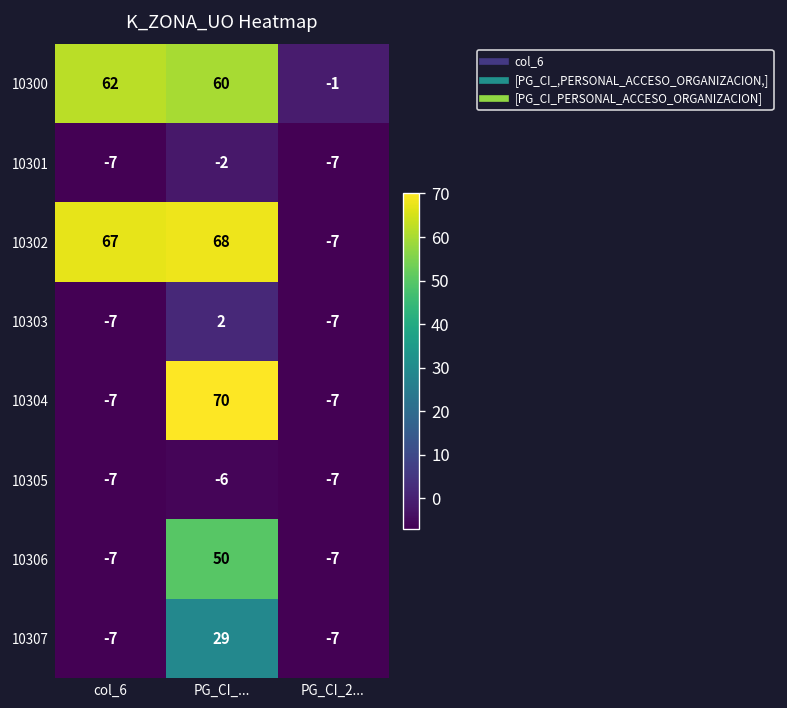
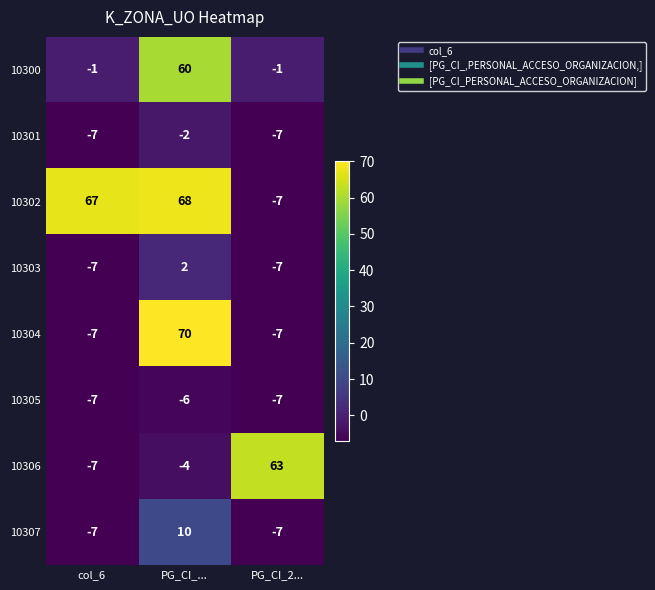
  {
    "10300": {
-     "col_6": 62,
+     "col_6": -1,
      "PG_CI_...": 60,
      "PG_CI_2...": -1
    },
    "10301": {
      "col_6": -7,
      "PG_CI_...": -2,
      "PG_CI_2...": -7
    },
    "10302": {
      "col_6": 67,
      "PG_CI_...": 68,
      "PG_CI_2...": -7
    },
    "10303": {
      "col_6": -7,
      "PG_CI_...": 2,
      "PG_CI_2...": -7
    },
    "10304": {
      "col_6": -7,
      "PG_CI_...": 70,
      "PG_CI_2...": -7
    },
    "10305": {
      "col_6": -7,
      "PG_CI_...": -6,
      "PG_CI_2...": -7
    },
    "10306": {
      "col_6": -7,
-     "PG_CI_...": 50,
-     "PG_CI_2...": -7
+     "PG_CI_...": -4,
+     "PG_CI_2...": 63
    },
    "10307": {
      "col_6": -7,
-     "PG_CI_...": 29,
+     "PG_CI_...": 10,
      "PG_CI_2...": -7
    }
  }
